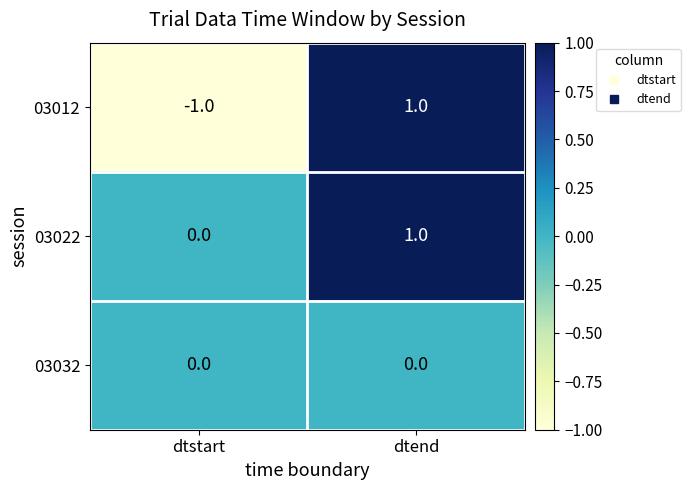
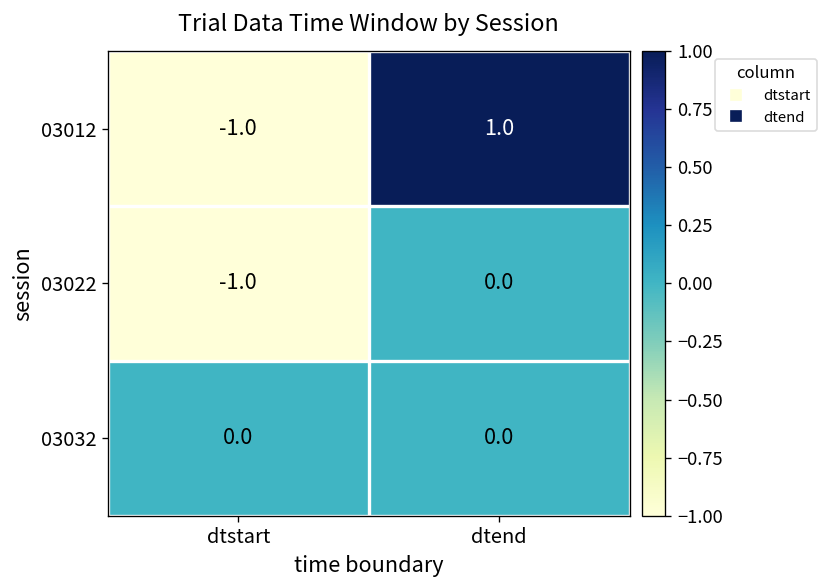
  {
    "03012": {
      "dtstart": -1.0,
      "dtend": 1.0
    },
    "03022": {
-     "dtstart": 0.0,
-     "dtend": 1.0
+     "dtstart": -1.0,
+     "dtend": 0.0
    },
    "03032": {
      "dtstart": 0.0,
      "dtend": 0.0
    }
  }
